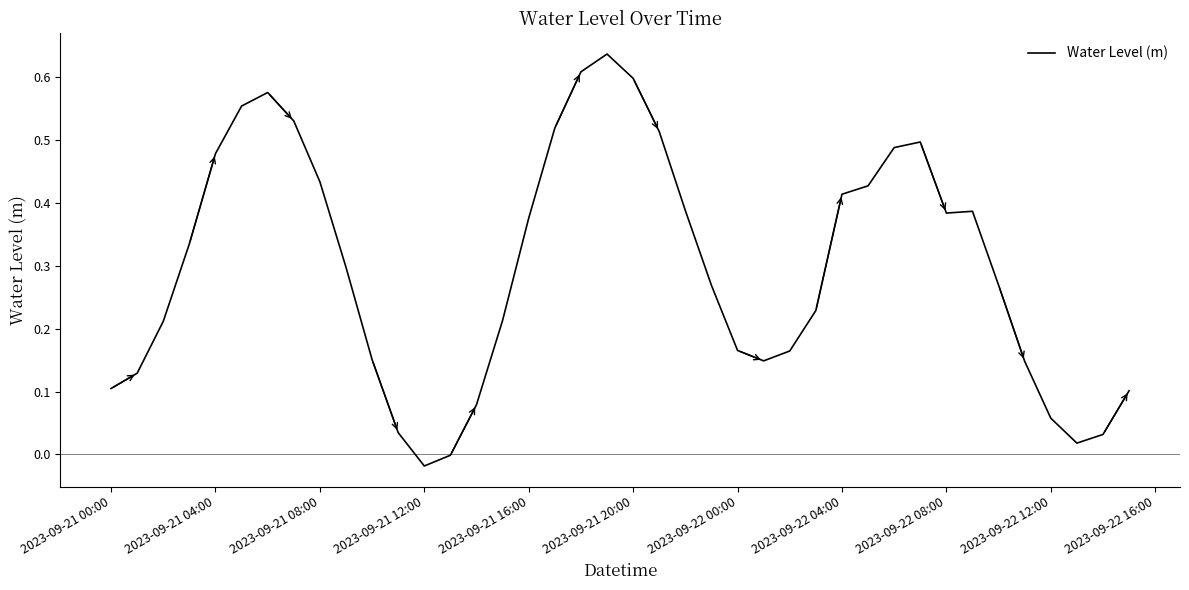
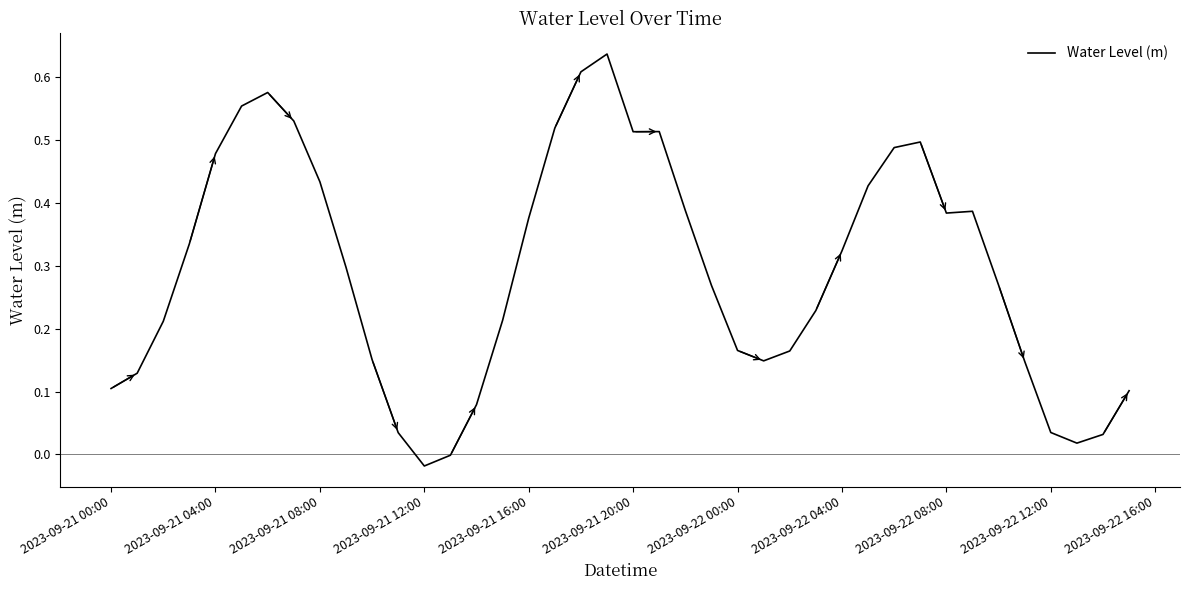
  {
    "2023-09-21 00:00": 0.10,
    "2023-09-21 04:00": 0.48,
    "2023-09-21 08:00": 0.43,
    "2023-09-21 12:00": -0.02,
    "2023-09-21 16:00": 0.38,
-   "2023-09-21 20:00": 0.60,
+   "2023-09-21 20:00": 0.51,
    "2023-09-22 00:00": 0.17,
-   "2023-09-22 04:00": 0.41,
+   "2023-09-22 04:00": 0.32,
    "2023-09-22 08:00": 0.38,
-   "2023-09-22 12:00": 0.06
+   "2023-09-22 12:00": 0.03
  }
